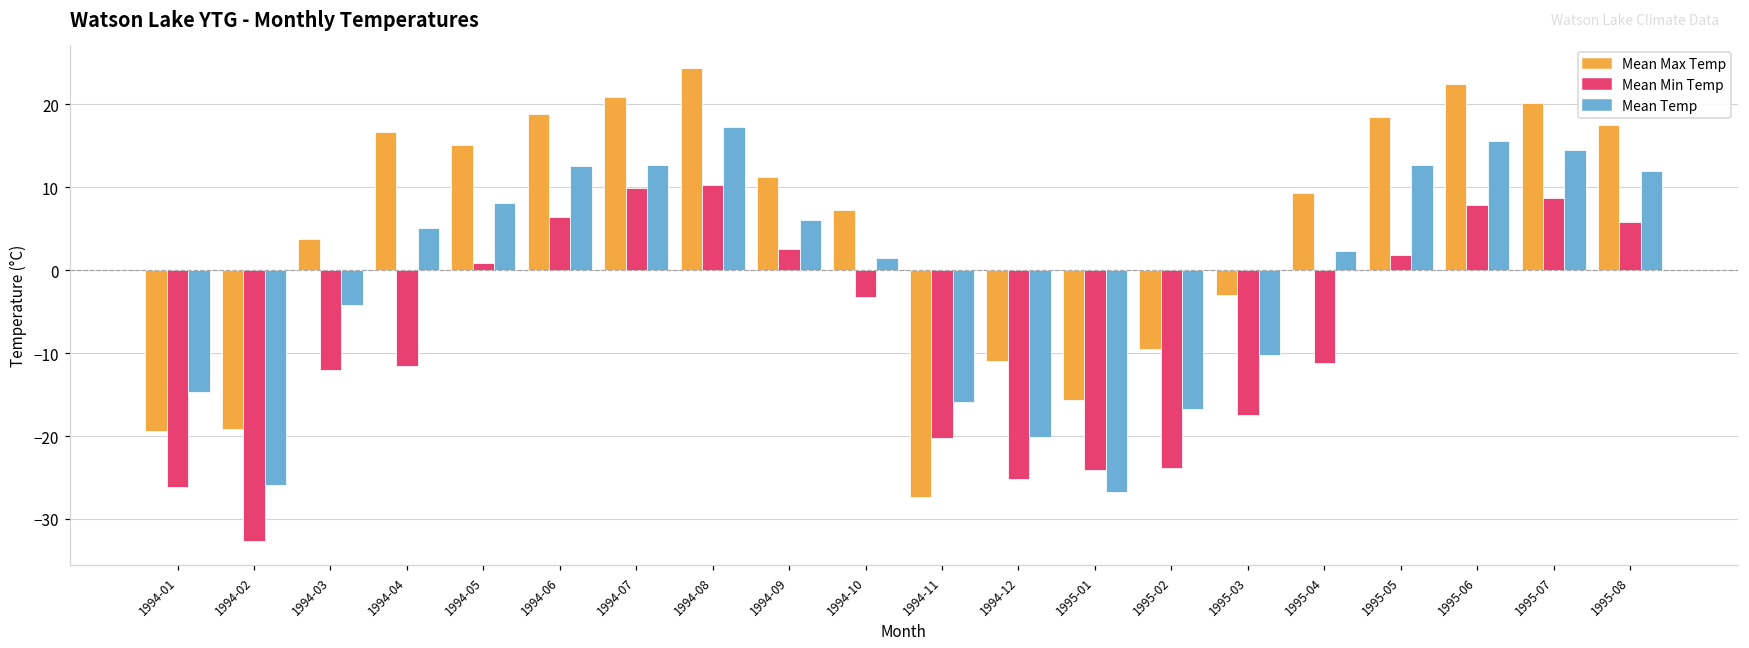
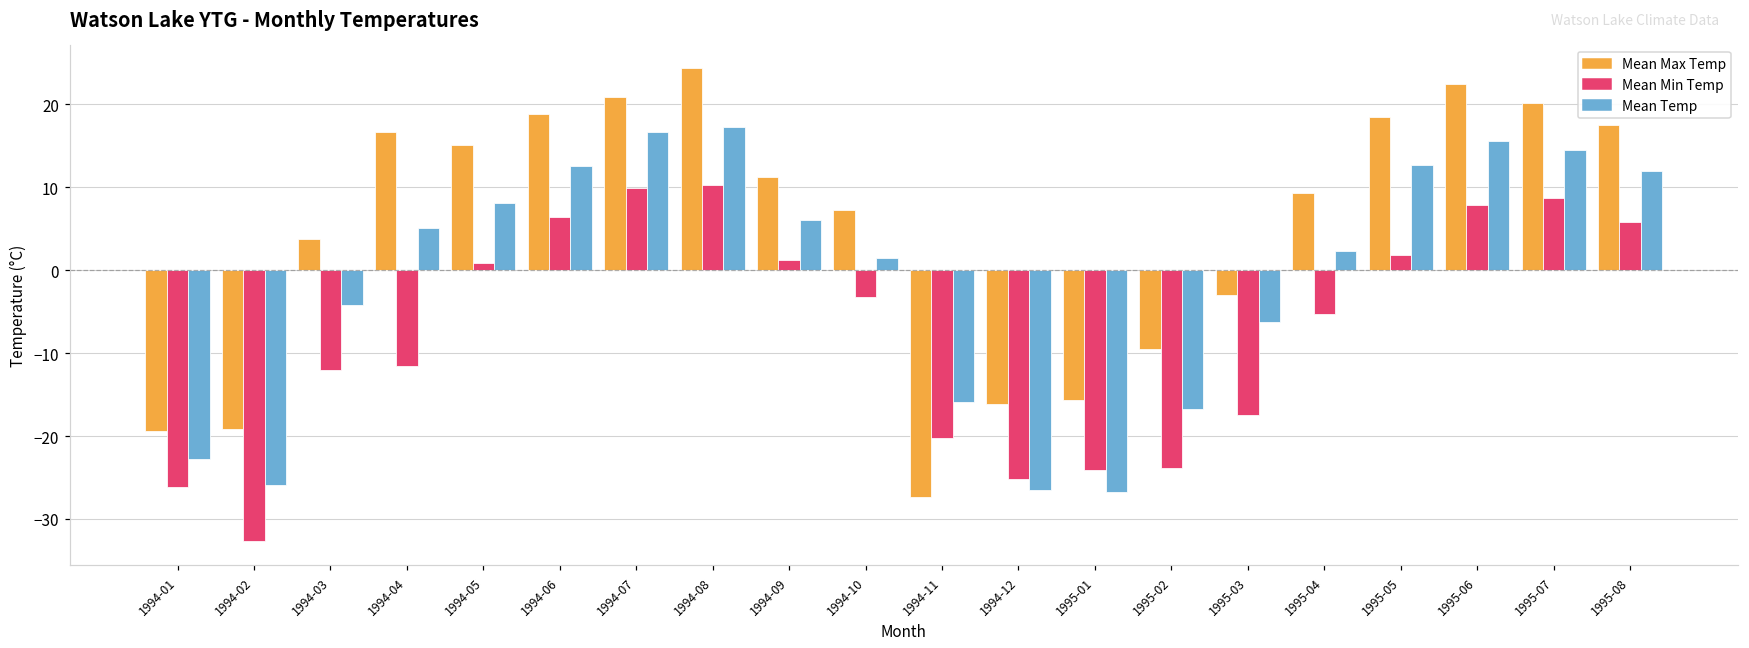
  {
    "Mean Max Temp": {
      "1994-01": -19,
      "1994-02": -19,
      "1994-03": 4,
      "1994-04": 17,
      "1994-05": 15,
      "1994-06": 19,
      "1994-07": 21,
      "1994-08": 24,
      "1994-09": 11,
      "1994-10": 7,
      "1994-11": -27,
-     "1994-12": -11,
+     "1994-12": -16,
      "1995-01": -16,
      "1995-02": -10,
      "1995-03": -3,
      "1995-04": 9,
      "1995-05": 18,
      "1995-06": 22,
      "1995-07": 20,
      "1995-08": 18
    },
    "Mean Min Temp": {
      "1994-01": -26,
      "1994-02": -33,
      "1994-03": -12,
      "1994-04": -12,
      "1994-05": 1,
      "1994-06": 6,
      "1994-07": 10,
      "1994-08": 10,
-     "1994-09": 3,
+     "1994-09": 1,
      "1994-10": -3,
      "1994-11": -20,
      "1994-12": -25,
      "1995-01": -24,
      "1995-02": -24,
      "1995-03": -18,
-     "1995-04": -11,
+     "1995-04": -5,
      "1995-05": 2,
      "1995-06": 8,
      "1995-07": 9,
      "1995-08": 6
    },
    "Mean Temp": {
-     "1994-01": -15,
+     "1994-01": -23,
      "1994-02": -26,
      "1994-03": -4,
      "1994-04": 5,
      "1994-05": 8,
      "1994-06": 13,
-     "1994-07": 13,
+     "1994-07": 17,
      "1994-08": 17,
      "1994-09": 6,
      "1994-10": 1,
      "1994-11": -16,
-     "1994-12": -20,
+     "1994-12": -27,
      "1995-01": -27,
      "1995-02": -17,
-     "1995-03": -10,
+     "1995-03": -6,
      "1995-04": 2,
      "1995-05": 13,
      "1995-06": 16,
      "1995-07": 15,
      "1995-08": 12
    }
  }
